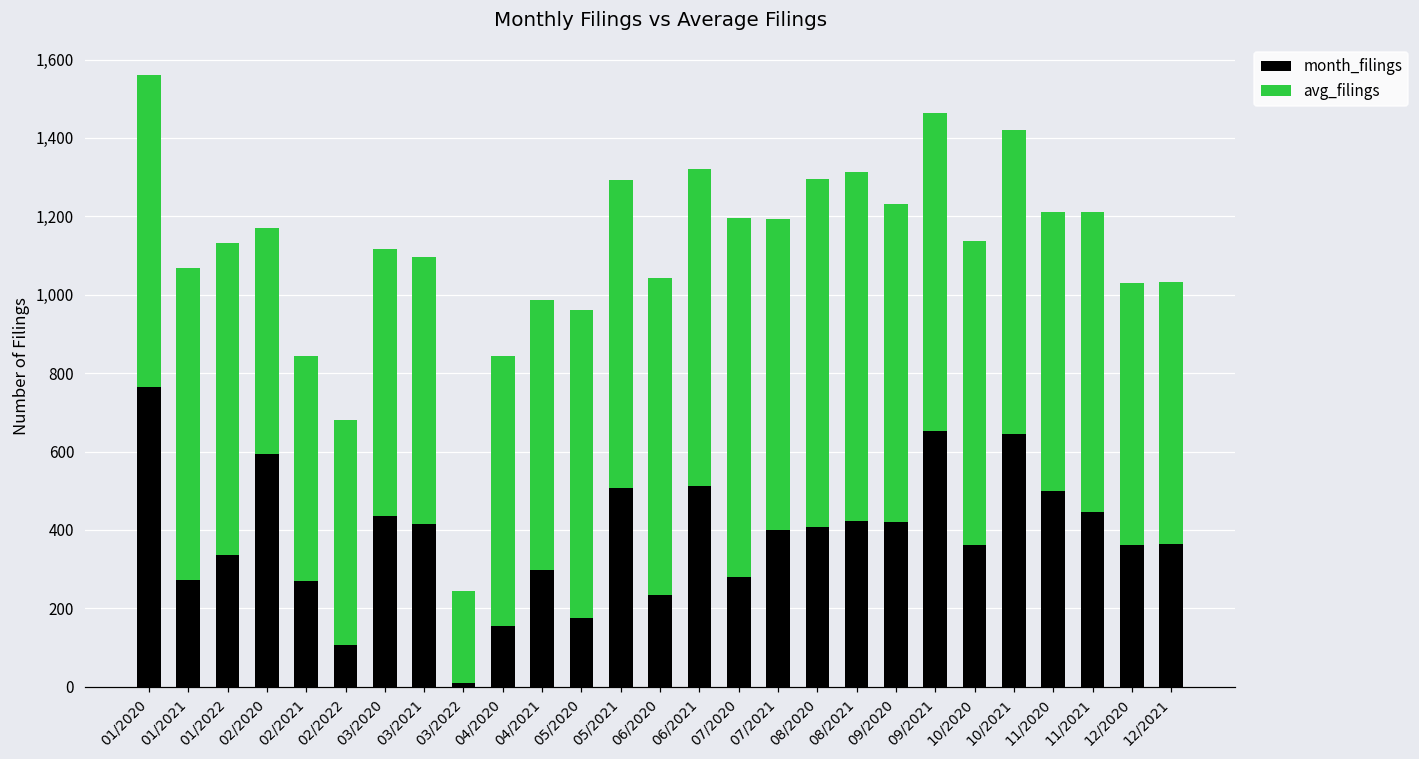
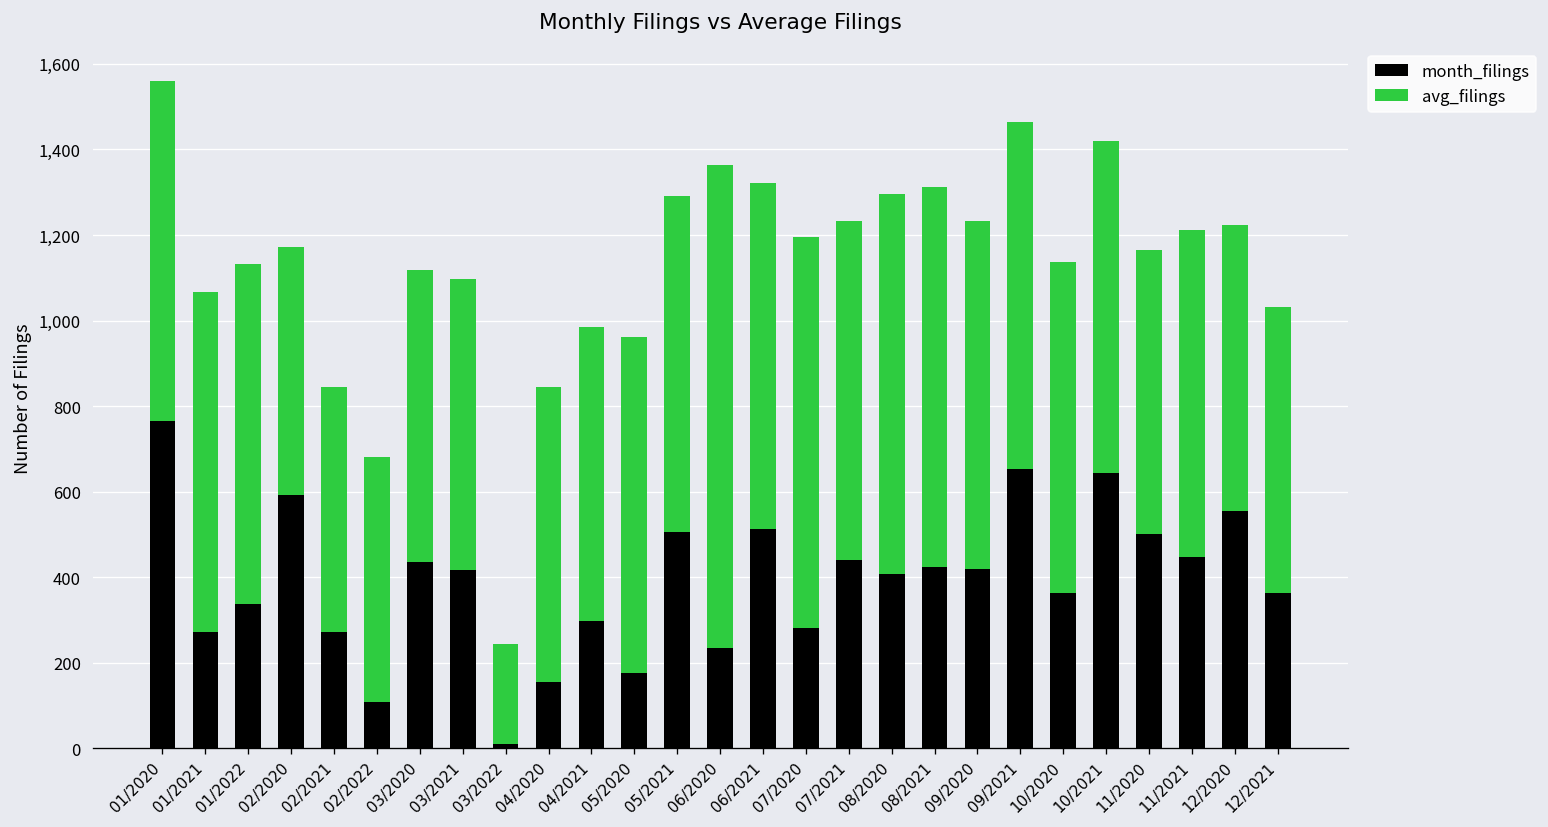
  {
    "month_filings": {
      "01/2020": "760",
      "01/2021": "270",
      "01/2022": "340",
      "02/2020": "590",
      "02/2021": "270",
      "02/2022": "110",
      "03/2020": "440",
      "03/2021": "420",
      "03/2022": "10",
      "04/2020": "160",
      "04/2021": "300",
      "05/2020": "180",
      "05/2021": "510",
      "06/2020": "240",
      "06/2021": "510",
      "07/2020": "280",
-     "07/2021": "400",
+     "07/2021": "440",
      "08/2020": "410",
      "08/2021": "420",
      "09/2020": "420",
      "09/2021": "650",
      "10/2020": "360",
      "10/2021": "640",
      "11/2020": "500",
      "11/2021": "450",
-     "12/2020": "360",
+     "12/2020": "550",
      "12/2021": "360"
    },
    "avg_filings": {
      "01/2020": "800",
      "01/2021": "800",
      "01/2022": "800",
      "02/2020": "580",
      "02/2021": "570",
      "02/2022": "570",
      "03/2020": "680",
      "03/2021": "680",
      "03/2022": "240",
      "04/2020": "690",
      "04/2021": "690",
      "05/2020": "790",
      "05/2021": "790",
-     "06/2020": "810",
+     "06/2020": "1,130",
      "06/2021": "810",
      "07/2020": "920",
      "07/2021": "790",
      "08/2020": "890",
      "08/2021": "890",
      "09/2020": "810",
      "09/2021": "810",
      "10/2020": "780",
      "10/2021": "780",
-     "11/2020": "710",
+     "11/2020": "660",
      "11/2021": "760",
      "12/2020": "670",
      "12/2021": "670"
    }
  }
